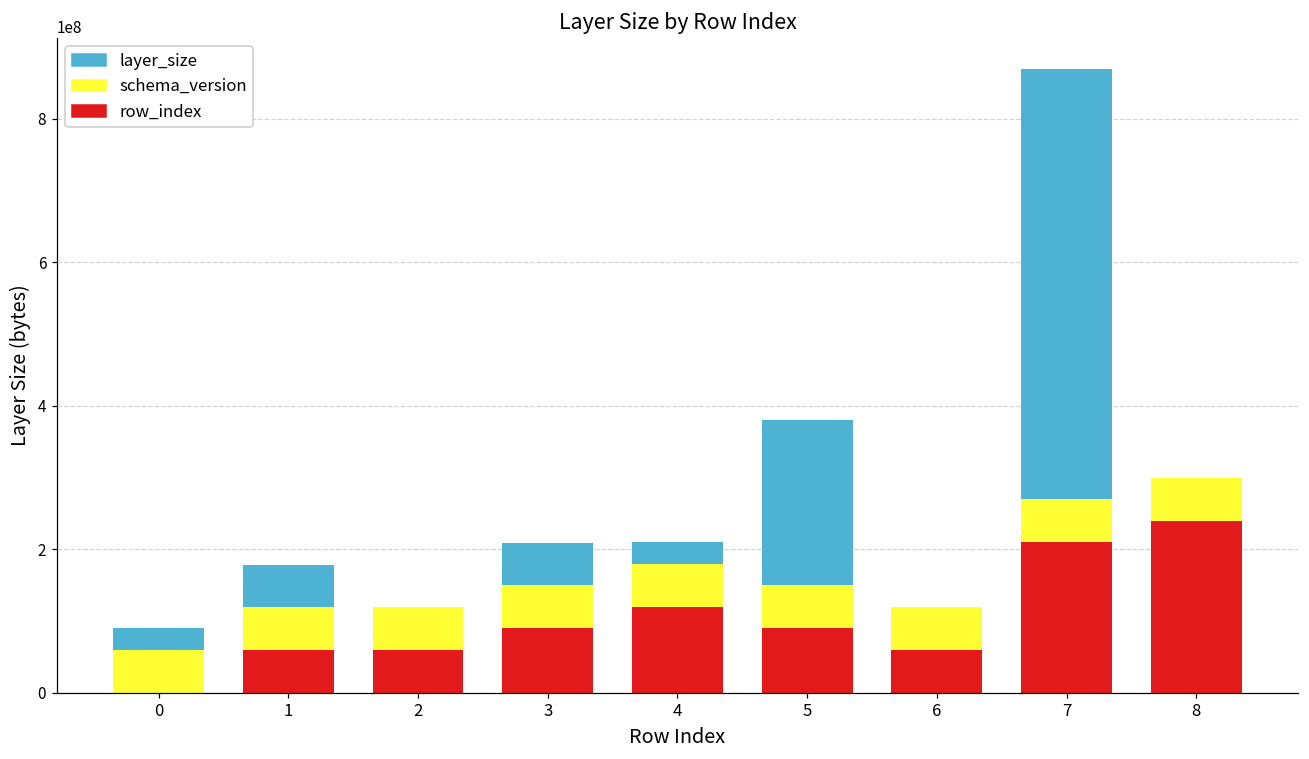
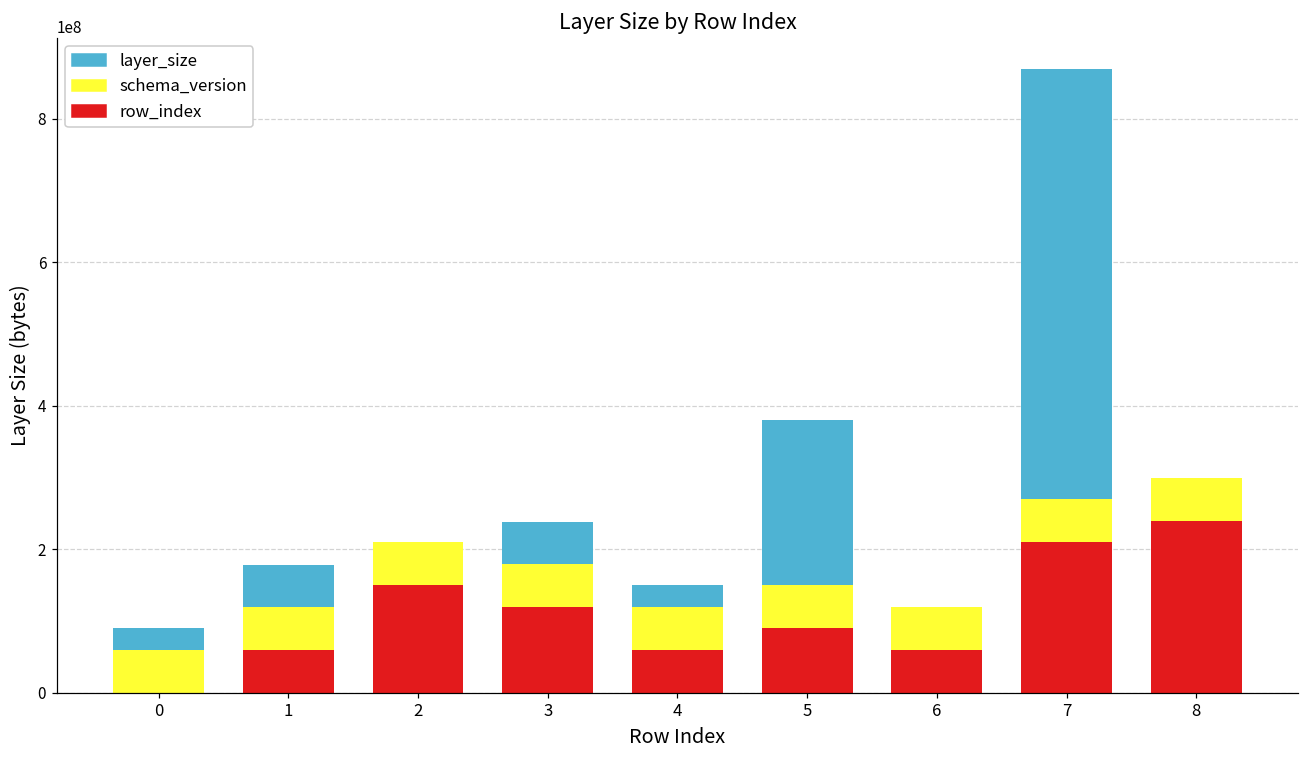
  {
    "row_index": {
      "0": 0,
      "1": 60000000,
-     "2": 60000000,
-     "3": 90000000,
-     "4": 120000000,
+     "2": 150000000,
+     "3": 120000000,
+     "4": 60000000,
      "5": 90000000,
      "6": 60000000,
      "7": 210000000,
      "8": 240000000
    },
    "schema_version": {
      "0": 60000000,
      "1": 60000000,
      "2": 60000000,
      "3": 60000000,
      "4": 60000000,
      "5": 60000000,
      "6": 60000000,
      "7": 60000000,
      "8": 60000000
    },
    "layer_size": {
      "0": 30000000,
      "1": 60000000,
      "3": 60000000,
      "4": 30000000,
      "5": 230000000,
      "7": 600000000
    }
  }
